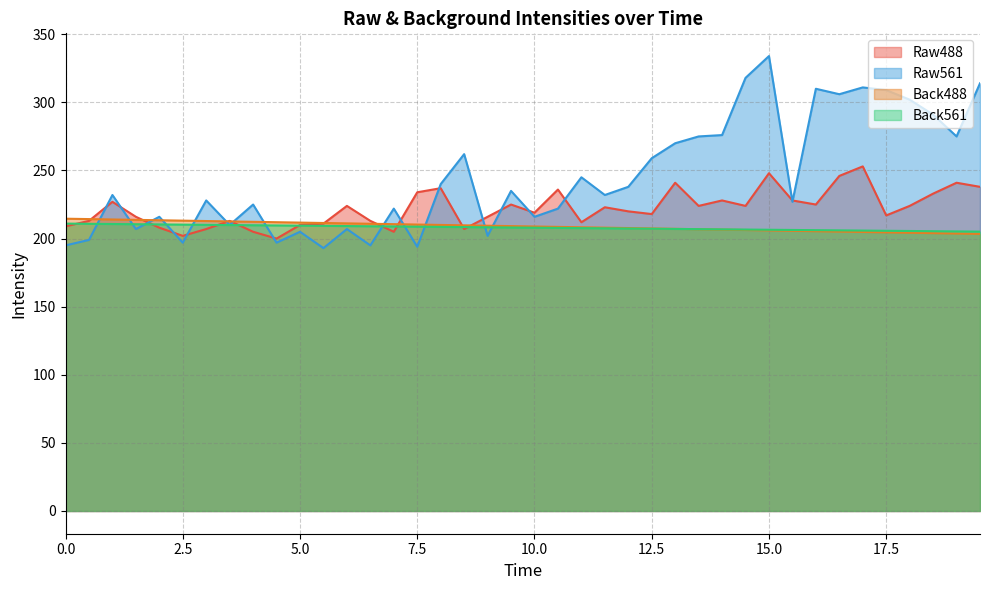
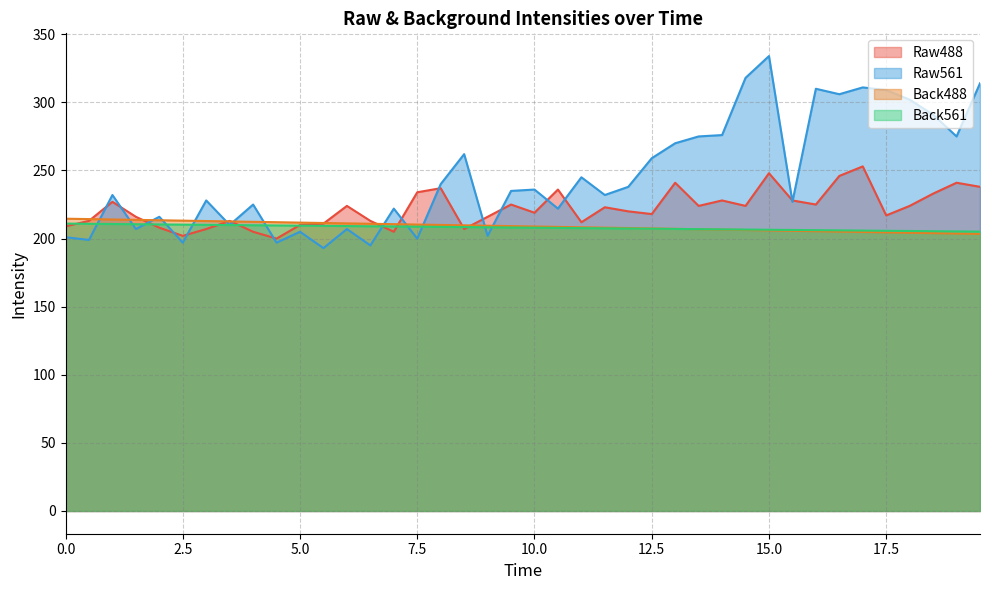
  {
    "Raw561": {
-     "0.0": 195,
+     "0.0": 201,
      "2.5": 197,
      "5.0": 205,
-     "7.5": 194,
-     "10.0": 216,
+     "7.5": 200,
+     "10.0": 236,
      "12.5": 259,
      "15.0": 334
    },
    "Back561": {
      "0.0": 211,
      "2.5": 210
    }
  }
